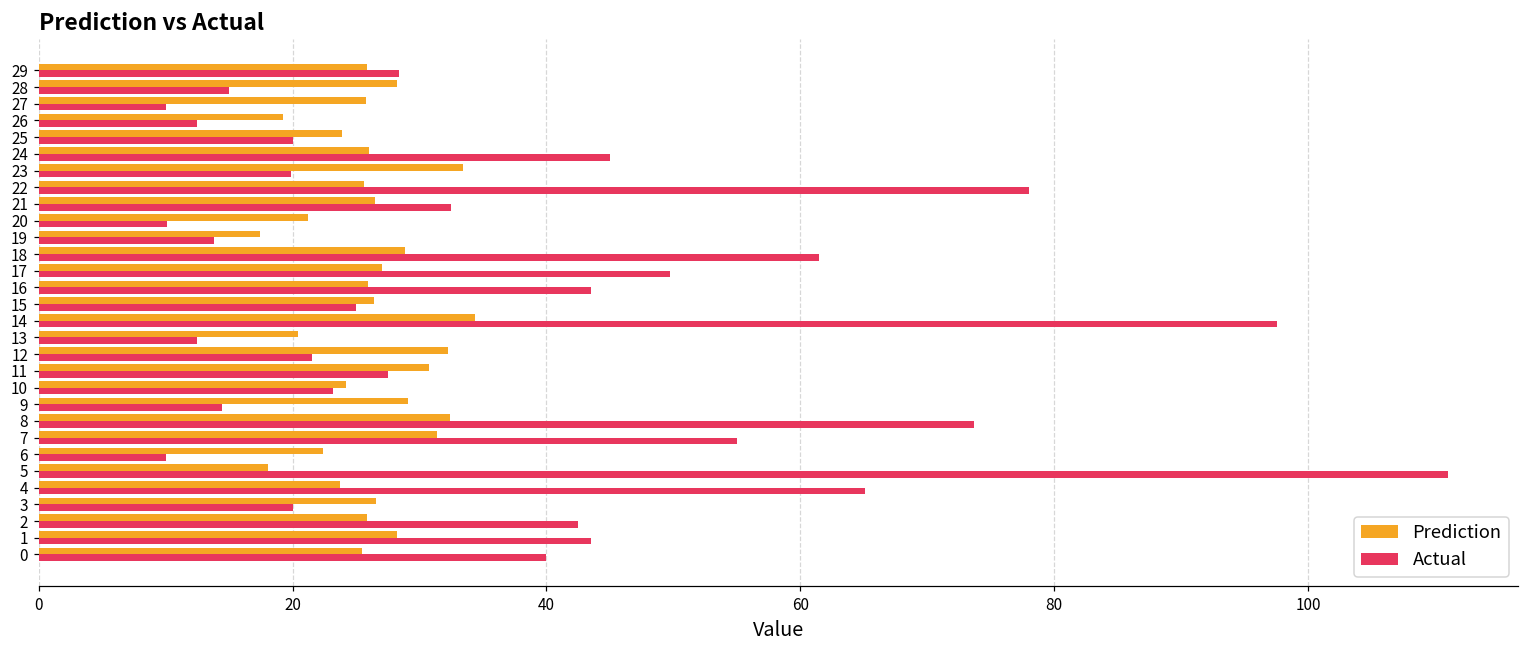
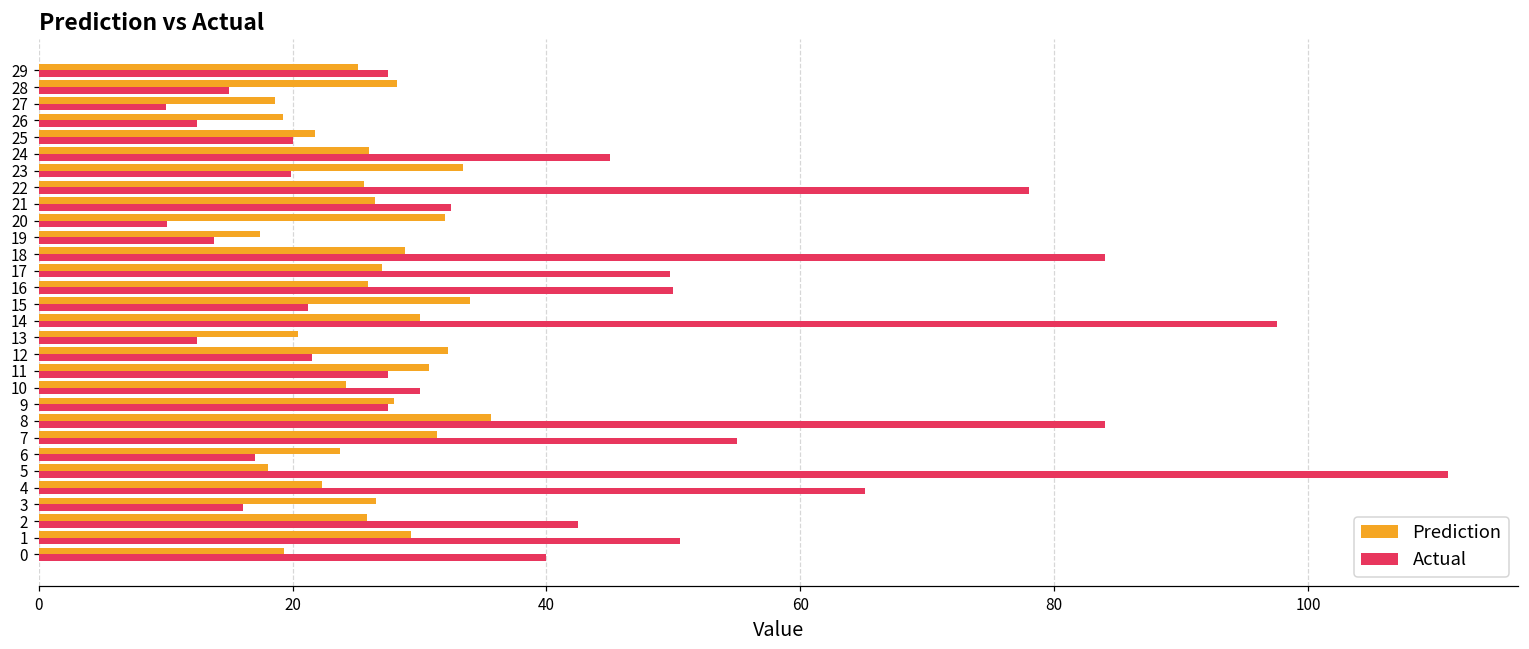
  {
    "Prediction": {
-     "29": 25.9,
+     "29": 25.2,
      "28": 28.2,
-     "27": 25.8,
+     "27": 18.6,
      "26": 19.2,
-     "25": 23.9,
+     "25": 21.7,
      "24": 26.0,
      "23": 33.4,
      "22": 25.6,
      "21": 26.5,
-     "20": 21.2,
+     "20": 32.0,
      "19": 17.4,
      "18": 28.9,
      "17": 27.1,
      "16": 25.9,
-     "15": 26.4,
-     "14": 34.4,
+     "15": 34.0,
+     "14": 30.1,
      "13": 20.4,
      "12": 32.2,
      "11": 30.7,
      "10": 24.2,
-     "9": 29.1,
-     "8": 32.4,
+     "9": 28.0,
+     "8": 35.7,
      "7": 31.4,
-     "6": 22.4,
+     "6": 23.7,
      "5": 18.0,
-     "4": 23.8,
+     "4": 22.4,
      "3": 26.6,
      "2": 25.9,
-     "1": 28.2,
-     "0": 25.5
+     "1": 29.3,
+     "0": 19.3
    },
    "Actual": {
-     "29": 28.4,
+     "29": 27.5,
      "28": 15.0,
      "27": 10.0,
      "26": 12.5,
      "25": 20.0,
      "24": 45.0,
      "23": 19.9,
      "22": 78.0,
      "21": 32.5,
      "20": 10.1,
      "19": 13.8,
-     "18": 61.5,
+     "18": 84.0,
      "17": 49.7,
-     "16": 43.5,
-     "15": 25.0,
+     "16": 50.0,
+     "15": 21.2,
      "14": 97.6,
      "13": 12.5,
      "12": 21.5,
      "11": 27.5,
-     "10": 23.2,
-     "9": 14.4,
-     "8": 73.7,
+     "10": 30.0,
+     "9": 27.5,
+     "8": 84.0,
      "7": 55.0,
-     "6": 10,
+     "6": 17,
      "5": 111.0,
      "4": 65.1,
-     "3": 20.0,
+     "3": 16.1,
      "2": 42.5,
-     "1": 43.5,
+     "1": 50.5,
      "0": 40.0
    }
  }
